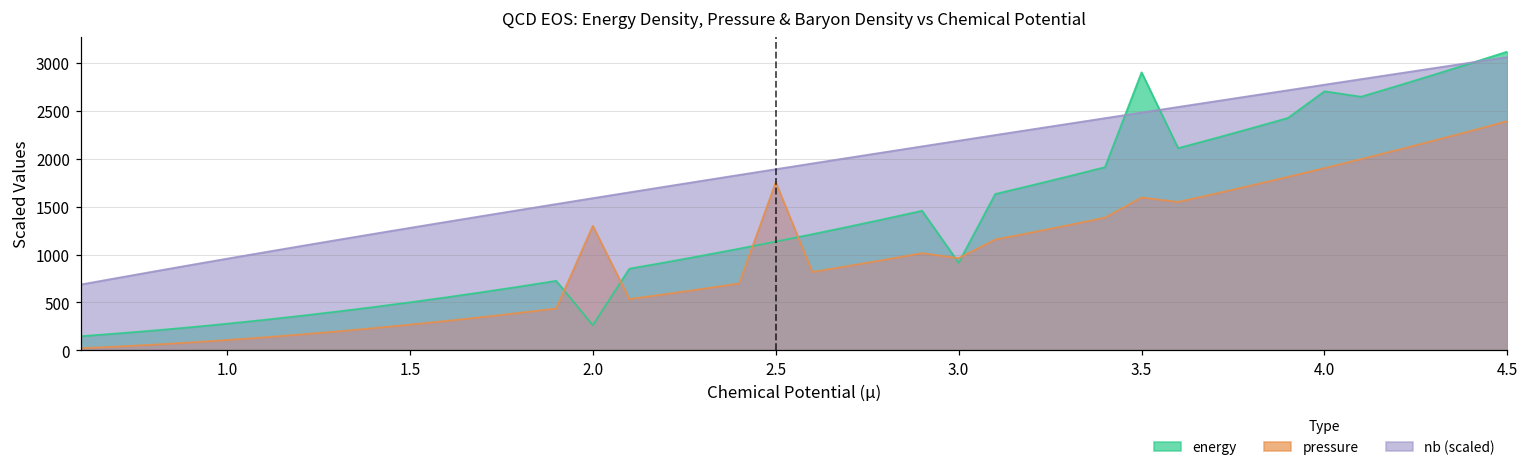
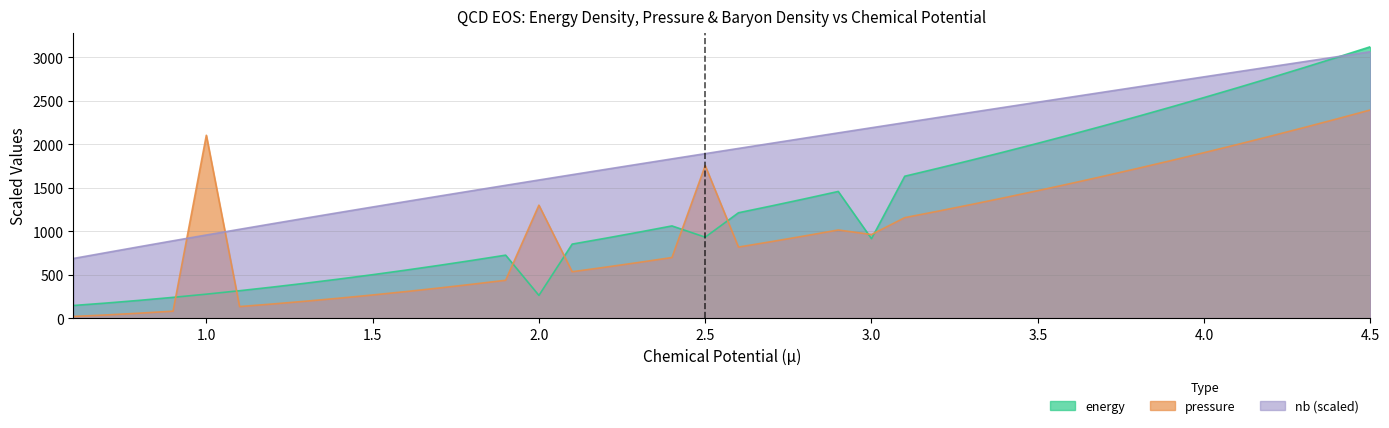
  {
    "energy": {
      "1.0": 300,
      "1.5": 500,
      "2.0": 300,
-     "2.5": 1100,
+     "2.5": 900,
      "3.0": 900,
-     "3.5": 2900,
-     "4.0": 2700,
+     "3.5": 2000,
+     "4.0": 2500,
      "4.5": 3100
    },
    "pressure": {
-     "1.0": 100,
+     "1.0": 2100,
      "1.5": 300,
      "2.0": 1300,
      "2.5": 1800,
      "3.0": 1000,
-     "3.5": 1600,
+     "3.5": 1500,
      "4.0": 1900,
      "4.5": 2400
    }
  }
